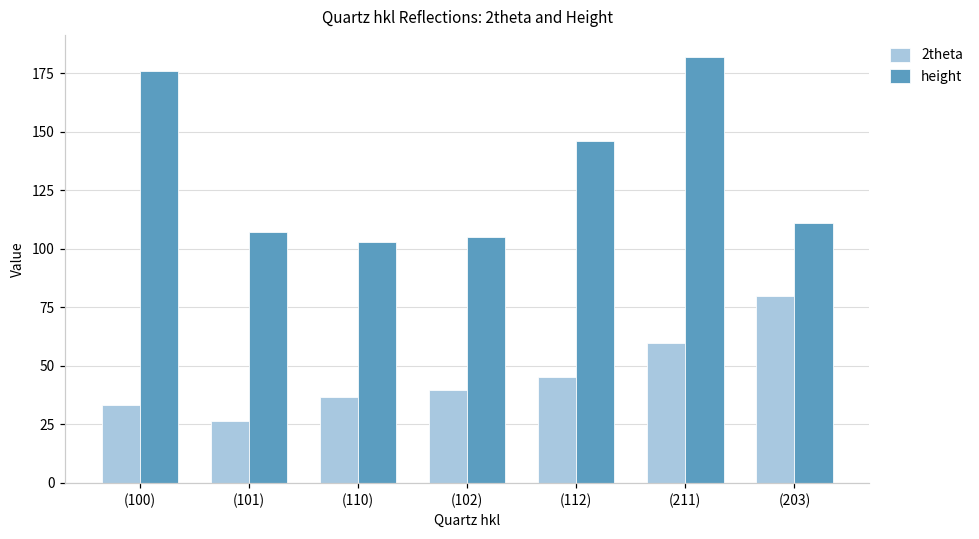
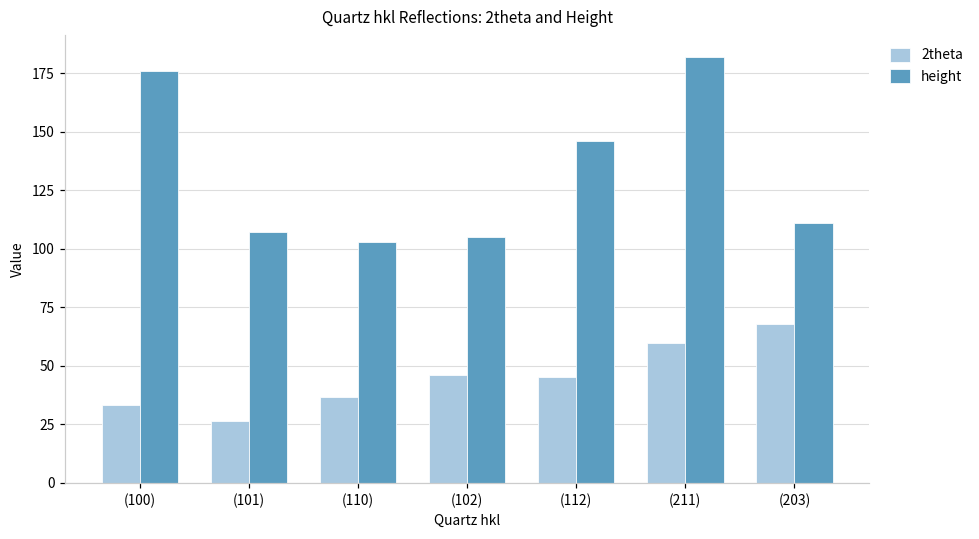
  {
    "2theta": {
      "(100)": 33,
      "(101)": 27,
      "(110)": 37,
-     "(102)": 40,
+     "(102)": 46,
      "(112)": 45,
      "(211)": 60,
-     "(203)": 80
+     "(203)": 68
    },
    "height": {
      "(100)": 176,
      "(101)": 107,
      "(110)": 103,
      "(102)": 105,
      "(112)": 146,
      "(211)": 182,
      "(203)": 111
    }
  }
